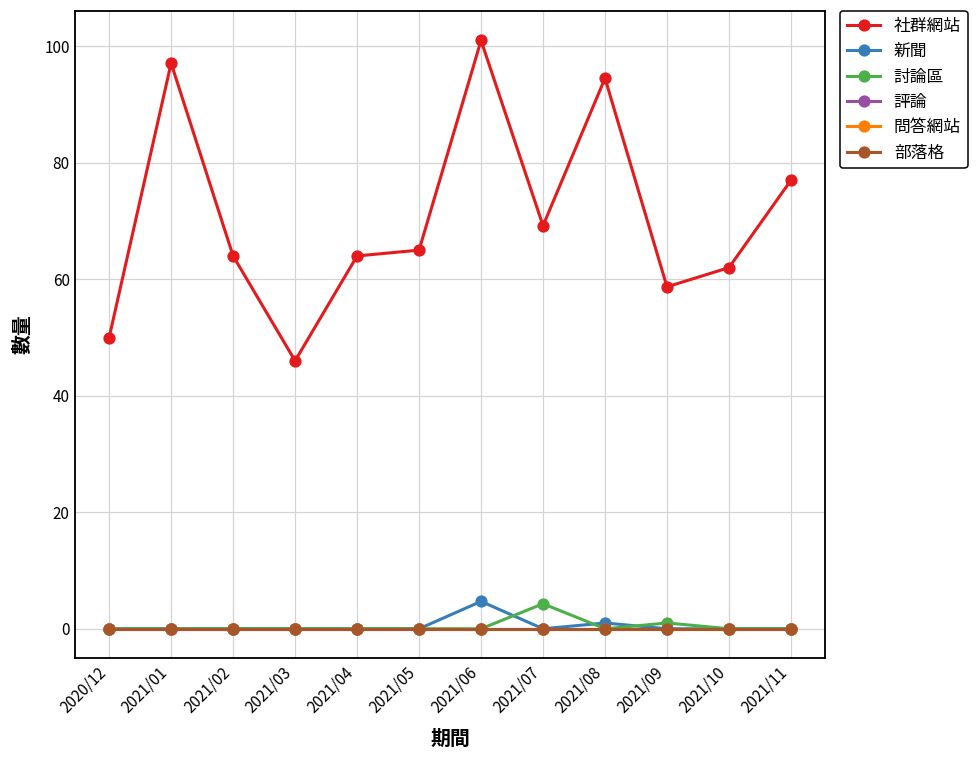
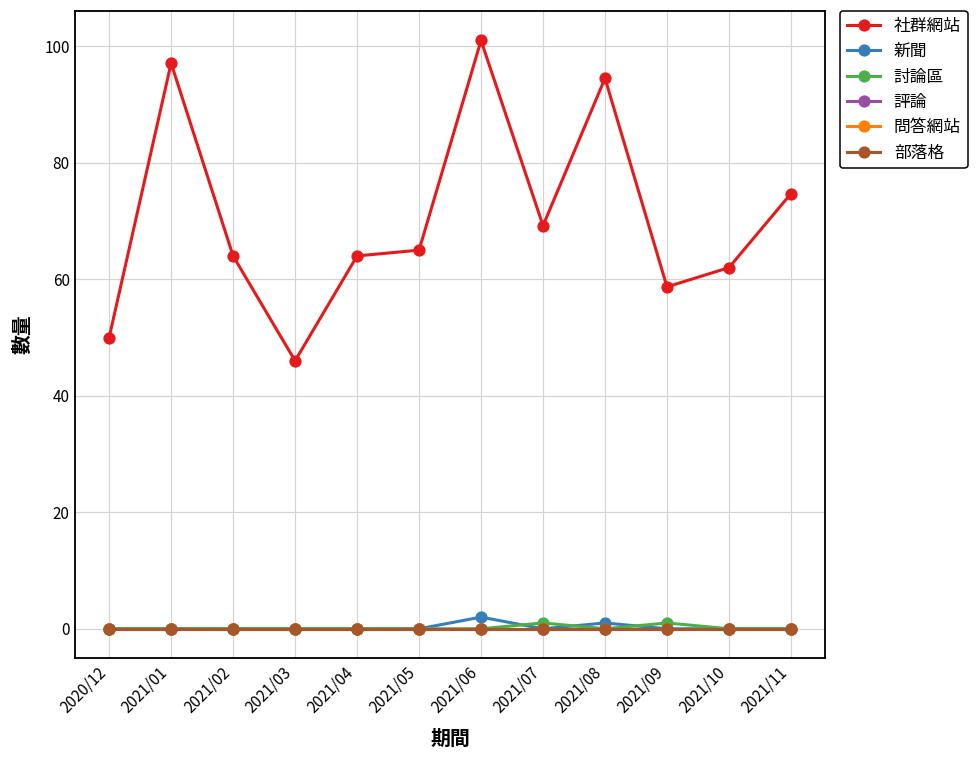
  {
    "社群網站": {
      "2020/12": 50,
      "2021/01": 97,
      "2021/02": 64,
      "2021/03": 46,
      "2021/04": 64,
      "2021/05": 65,
      "2021/06": 101,
      "2021/07": 69,
      "2021/08": 95,
      "2021/09": 59,
      "2021/10": 62,
-     "2021/11": 77
+     "2021/11": 75
    },
    "新聞": {
-     "2021/06": 5,
+     "2021/06": 2,
      "2021/08": 1
    },
    "討論區": {
-     "2021/07": 4,
+     "2021/07": 1,
      "2021/09": 1
    }
  }
